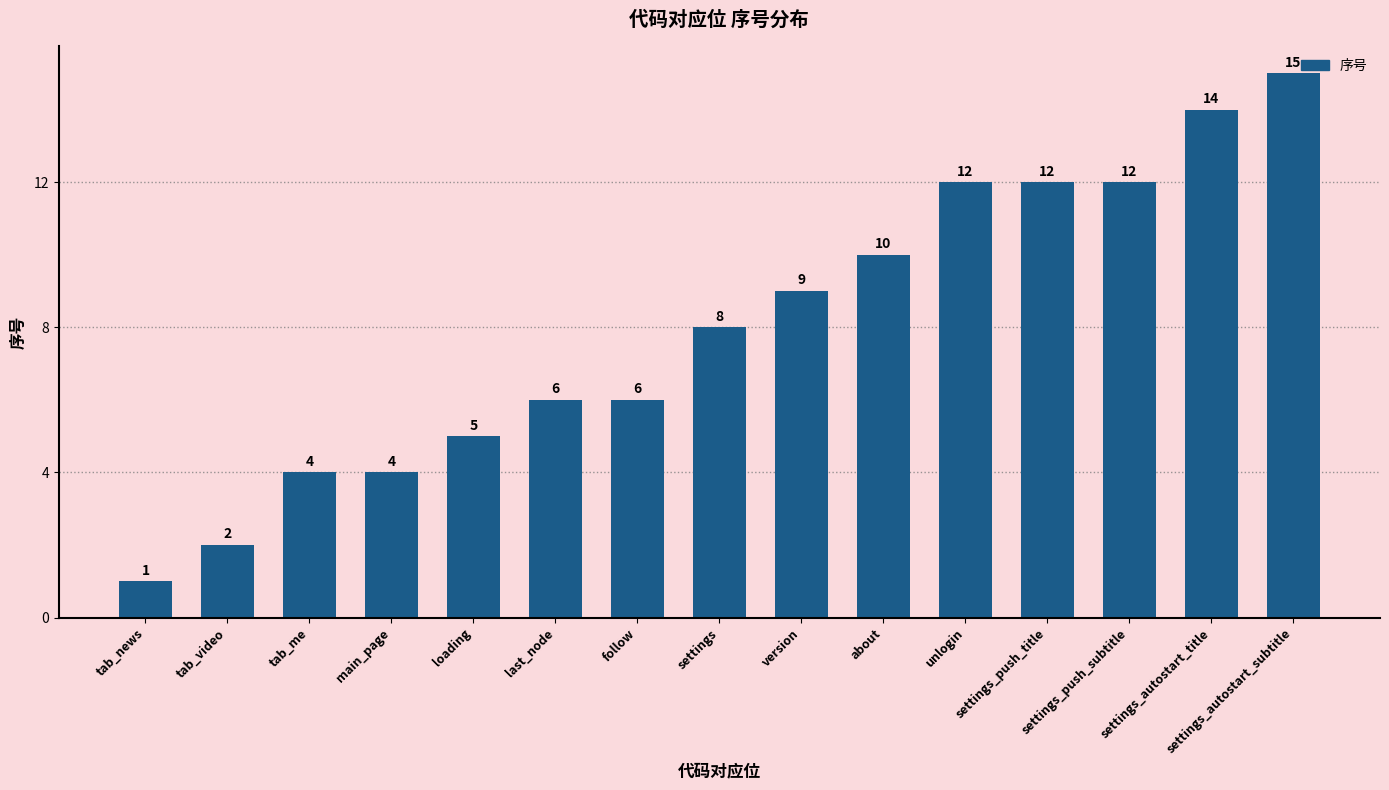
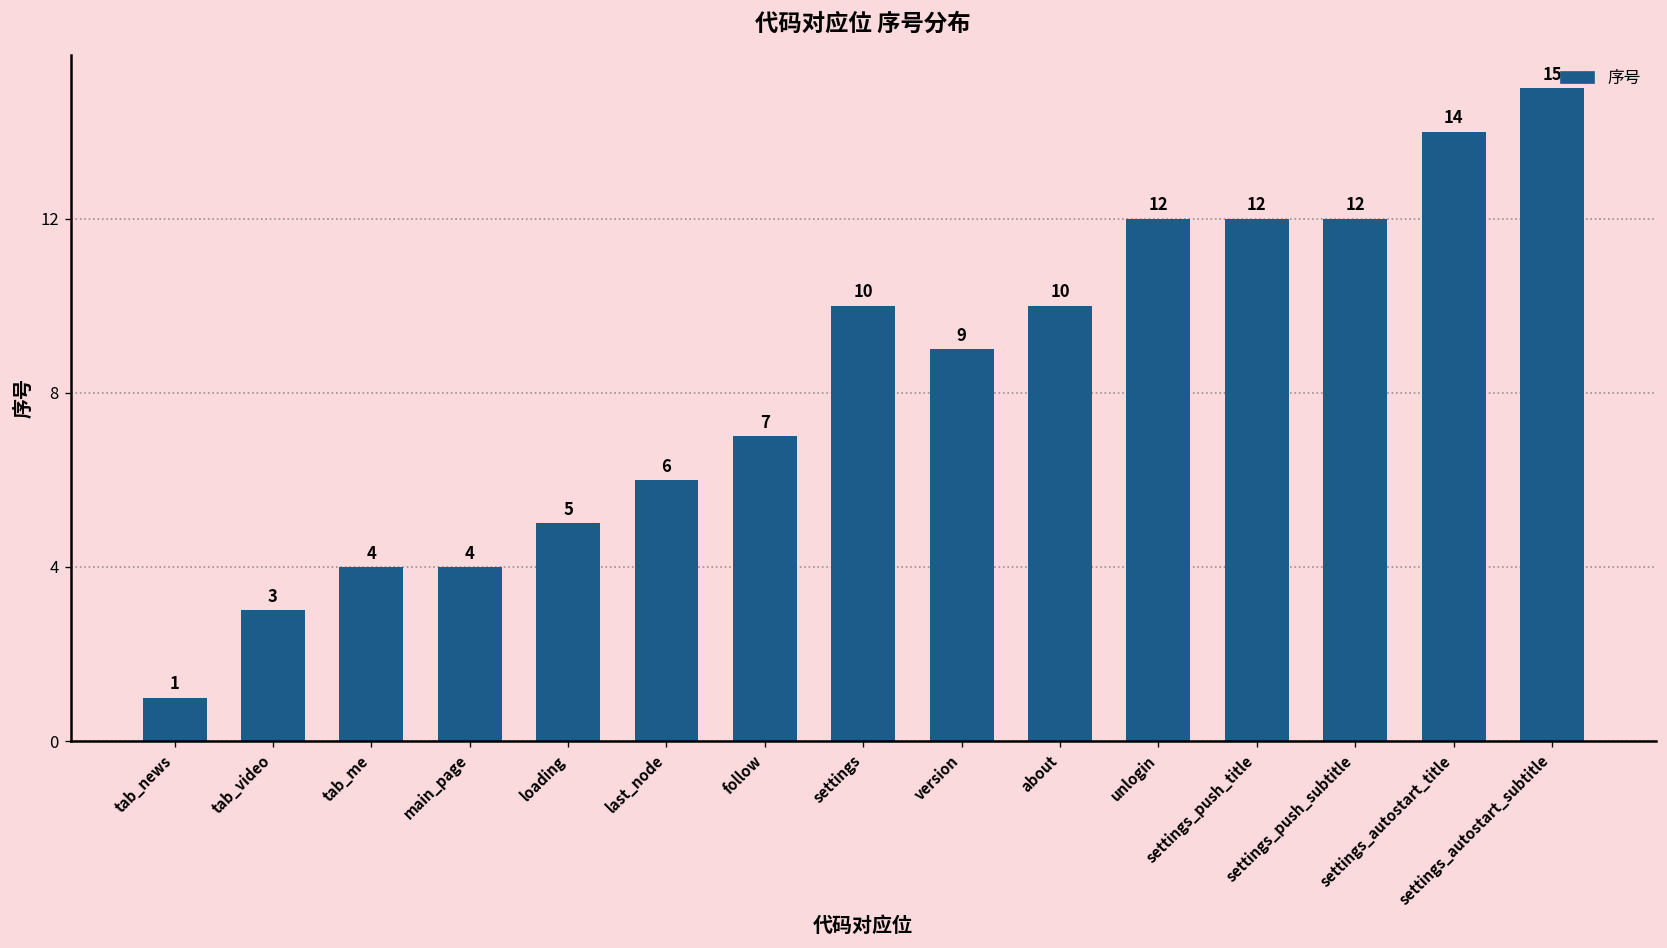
  {
    "tab_news": 1,
-   "tab_video": 2,
+   "tab_video": 3,
    "tab_me": 4,
    "main_page": 4,
    "loading": 5,
    "last_node": 6,
-   "follow": 6,
-   "settings": 8,
+   "follow": 7,
+   "settings": 10,
    "version": 9,
    "about": 10,
    "unlogin": 12,
    "settings_push_title": 12,
    "settings_push_subtitle": 12,
    "settings_autostart_title": 14,
    "settings_autostart_subtitle": 15
  }
